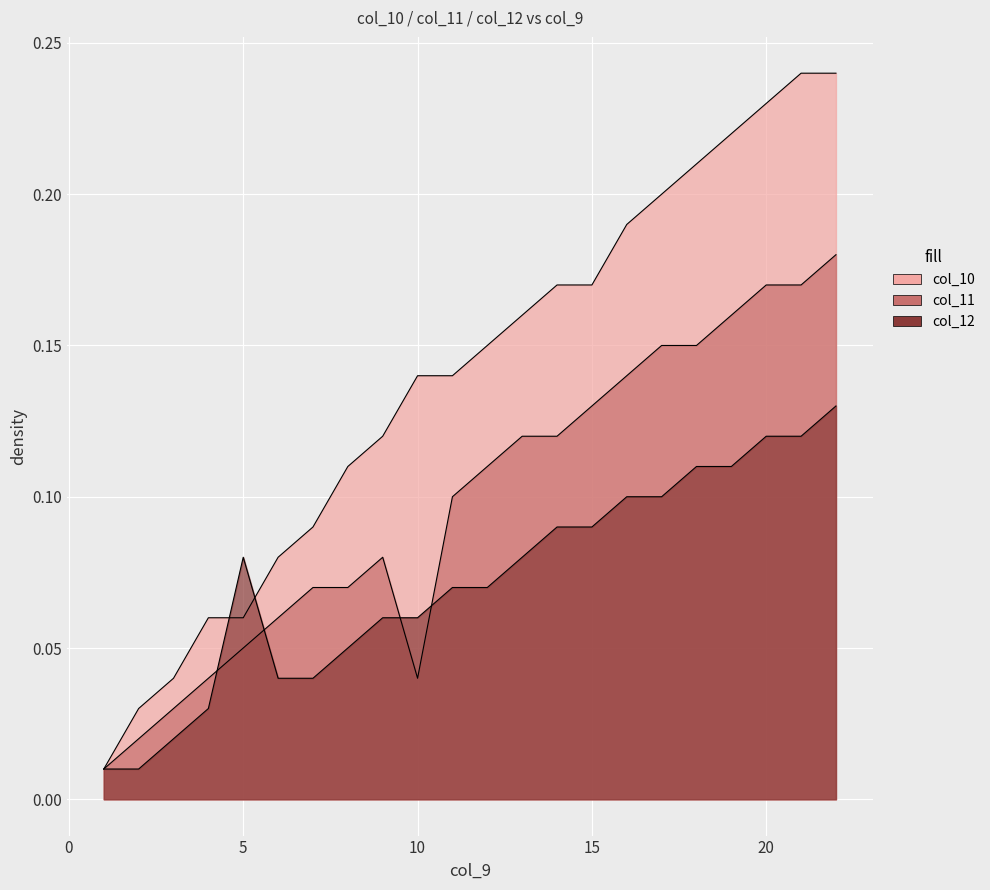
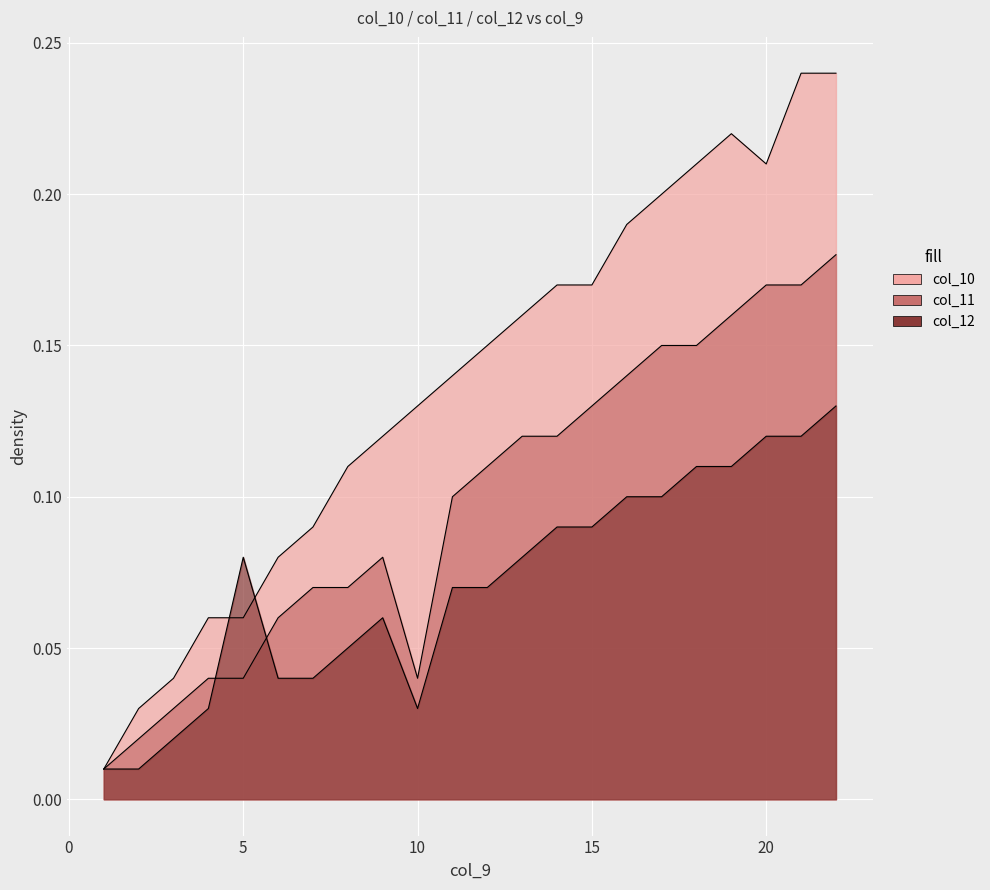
  {
    "col_10": {
      "5": 0.06,
-     "10": 0.14,
+     "10": 0.13,
      "15": 0.17,
-     "20": 0.23
+     "20": 0.21
    },
    "col_11": {
-     "5": 0.05,
+     "5": 0.04,
      "10": 0.04,
      "15": 0.13,
      "20": 0.17
    },
    "col_12": {
      "5": 0.08,
-     "10": 0.06,
+     "10": 0.03,
      "15": 0.09,
      "20": 0.12
    }
  }
